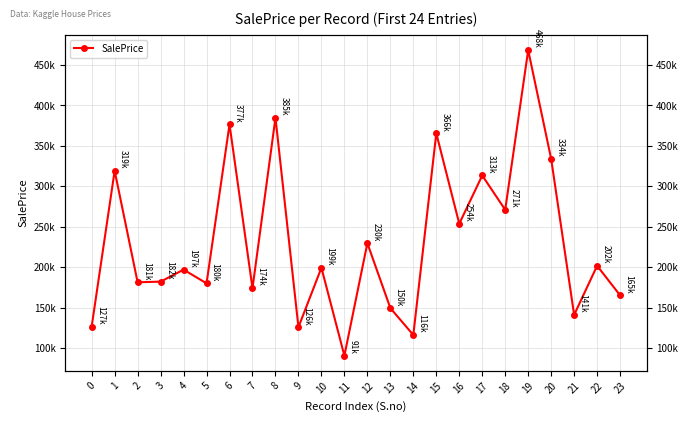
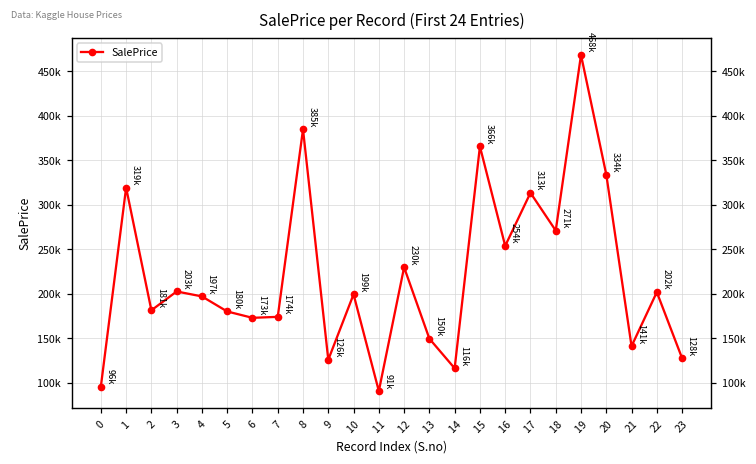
  {
-   "0": "127k",
+   "0": "96k",
    "1": "319k",
    "2": "181k",
-   "3": "182k",
+   "3": "203k",
    "4": "197k",
    "5": "180k",
-   "6": "377k",
+   "6": "173k",
    "7": "174k",
    "8": "385k",
    "9": "126k",
    "10": "199k",
    "11": "91k",
    "12": "230k",
    "13": "150k",
    "14": "116k",
    "15": "366k",
    "16": "254k",
    "17": "313k",
    "18": "271k",
    "19": "468k",
    "20": "334k",
    "21": "141k",
    "22": "202k",
-   "23": "165k"
+   "23": "128k"
  }
